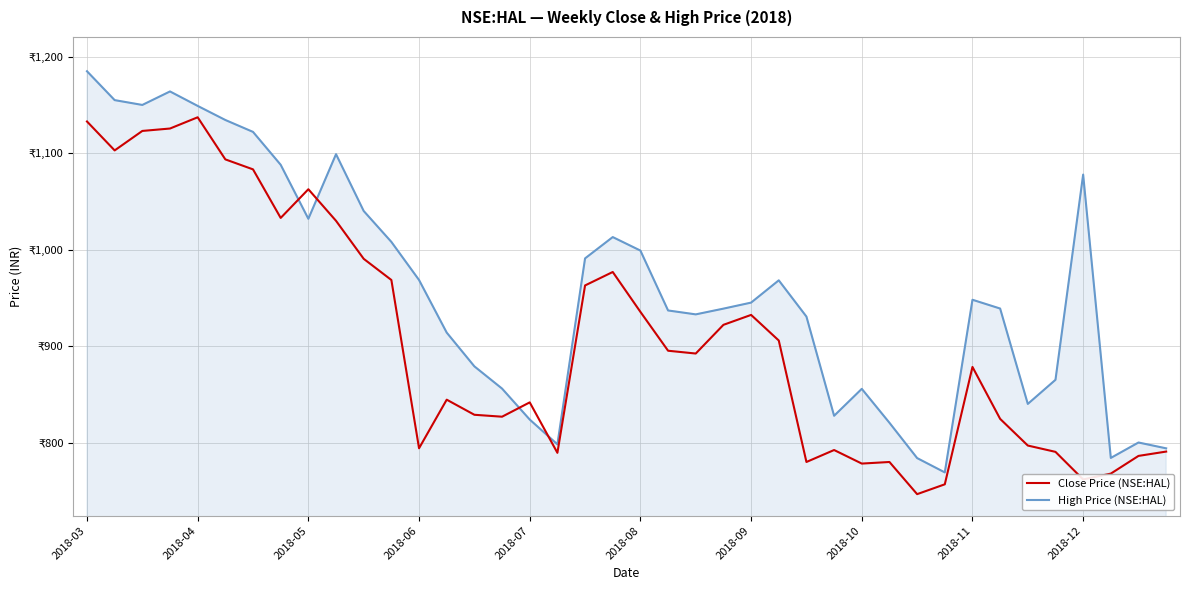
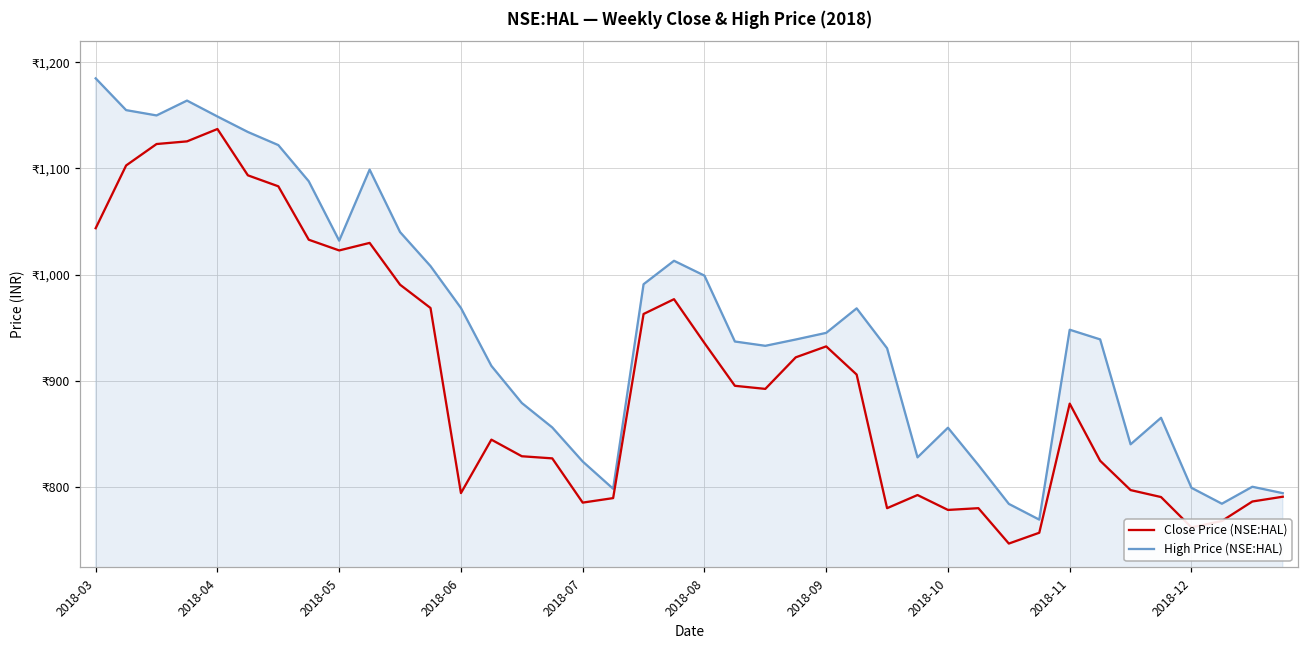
  {
    "Close Price (NSE:HAL)": {
-     "2018-03": "₹1,130",
+     "2018-03": "₹1,040",
      "2018-04": "₹1,140",
-     "2018-05": "₹1,060",
+     "2018-05": "₹1,020",
      "2018-06": "₹790",
-     "2018-07": "₹840",
+     "2018-07": "₹790",
      "2018-08": "₹940",
      "2018-09": "₹930",
      "2018-10": "₹780",
      "2018-11": "₹880"
    },
    "High Price (NSE:HAL)": {
      "2018-03": "₹1,180",
      "2018-04": "₹1,150",
      "2018-05": "₹1,030",
      "2018-06": "₹970",
      "2018-07": "₹820",
      "2018-08": "₹1,000",
      "2018-09": "₹950",
      "2018-10": "₹860",
      "2018-11": "₹950",
-     "2018-12": "₹1,080"
+     "2018-12": "₹800"
    }
  }
